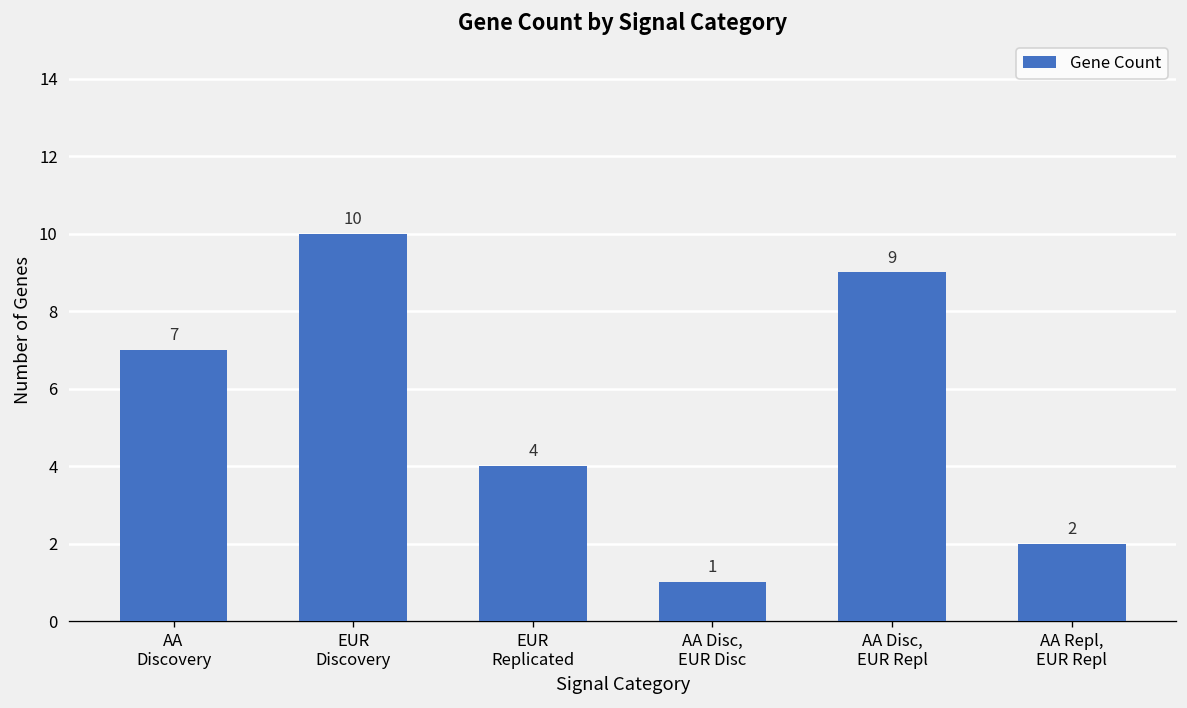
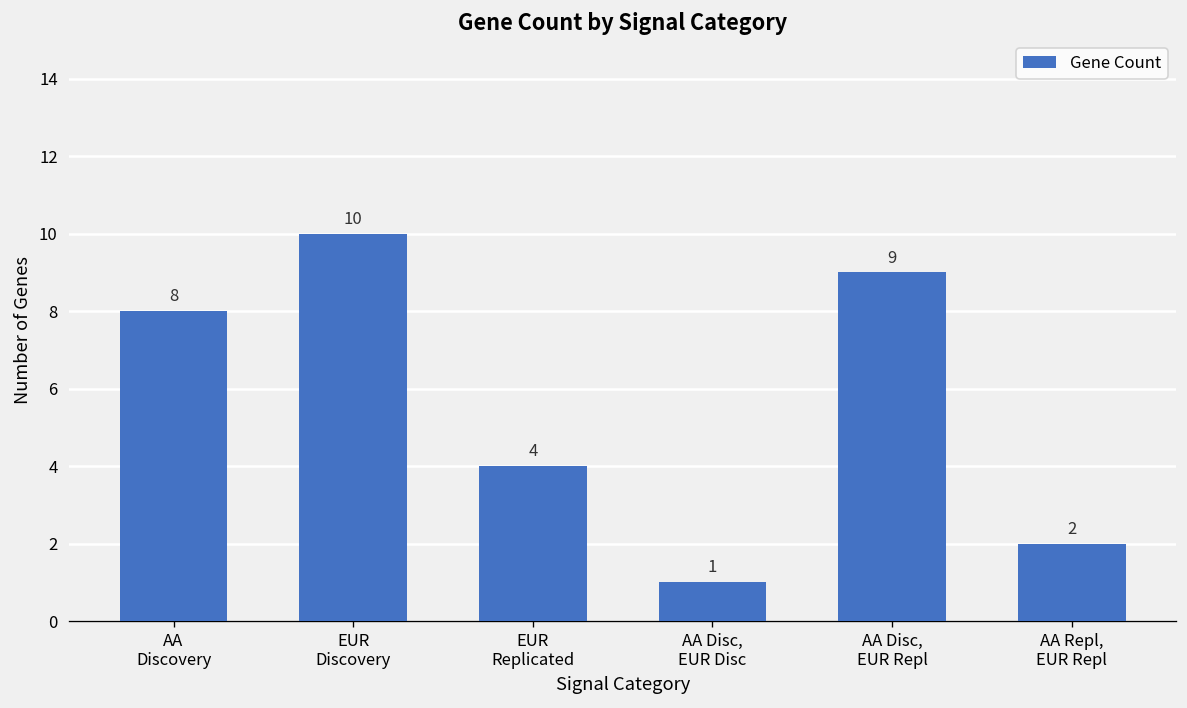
  {
-   "AA Discovery": 7,
+   "AA Discovery": 8,
    "EUR Discovery": 10,
    "EUR Replicated": 4,
    "AA Disc, EUR Disc": 1,
    "AA Disc, EUR Repl": 9,
    "AA Repl, EUR Repl": 2
  }
